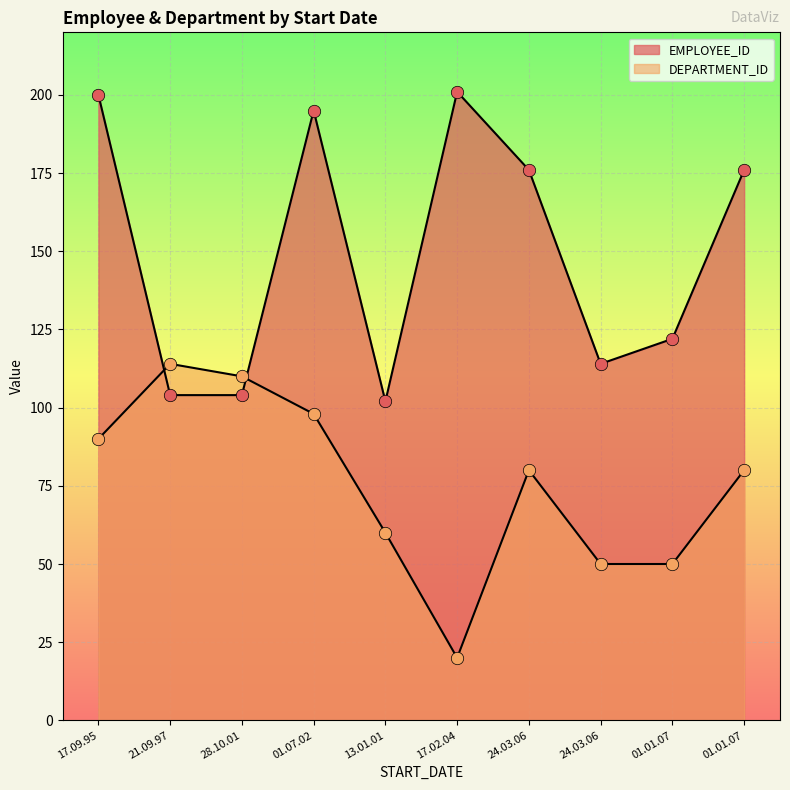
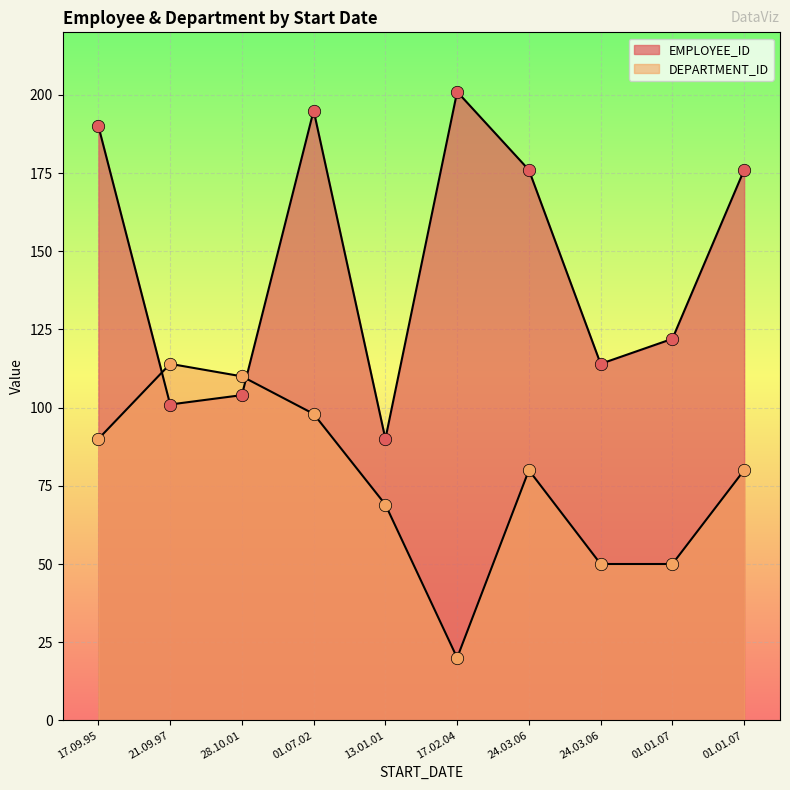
  {
    "EMPLOYEE_ID": {
-     "17.09.95": 200,
-     "21.09.97": 104,
+     "17.09.95": 190,
+     "21.09.97": 101,
      "28.10.01": 104,
      "01.07.02": 195,
-     "13.01.01": 102,
+     "13.01.01": 90,
      "17.02.04": 201
    },
    "DEPARTMENT_ID": {
      "17.09.95": 90,
      "21.09.97": 114,
      "28.10.01": 110,
      "01.07.02": 98,
-     "13.01.01": 60,
+     "13.01.01": 69,
      "17.02.04": 20
    }
  }
